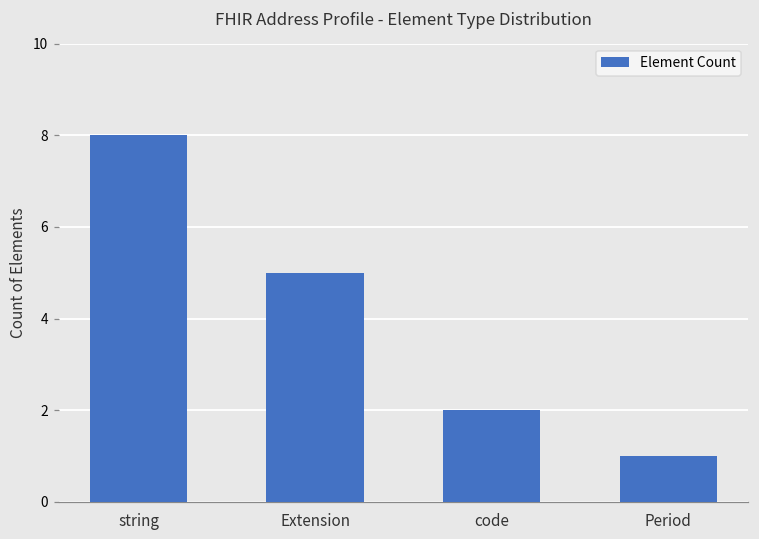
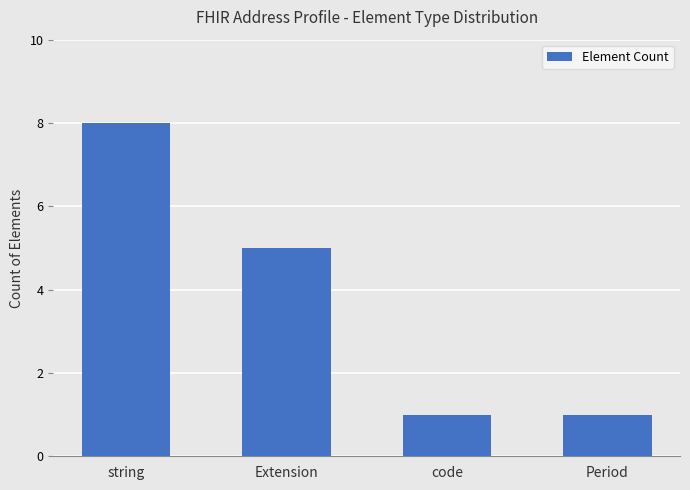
  {
    "string": 8,
    "Extension": 5,
-   "code": 2,
+   "code": 1,
    "Period": 1
  }
